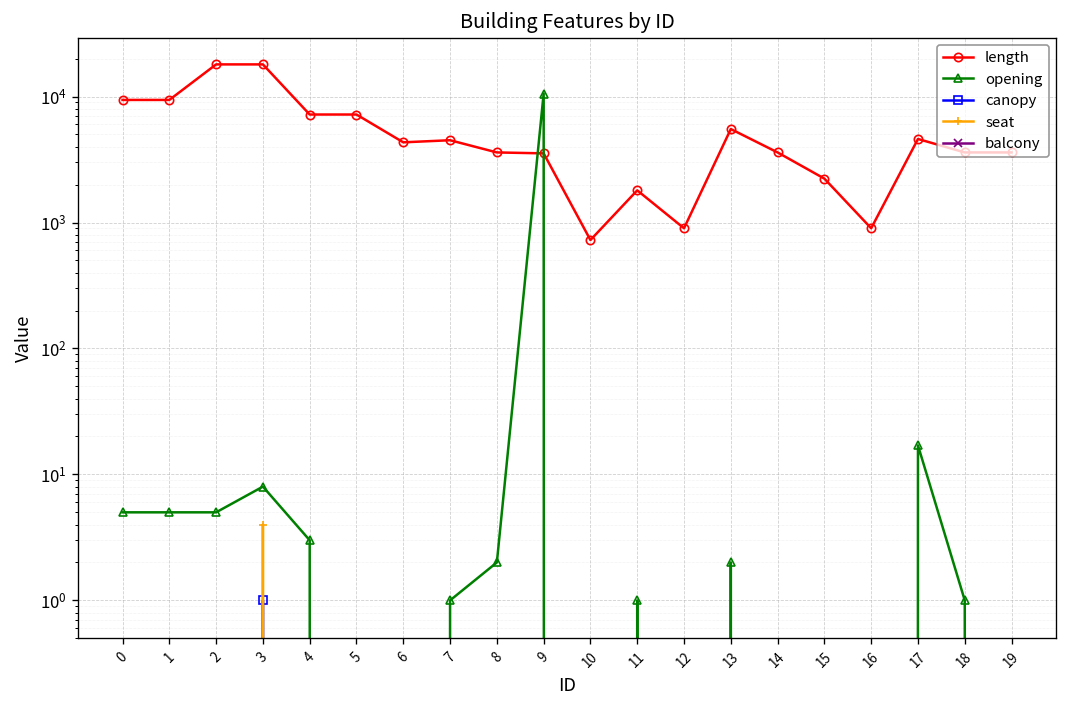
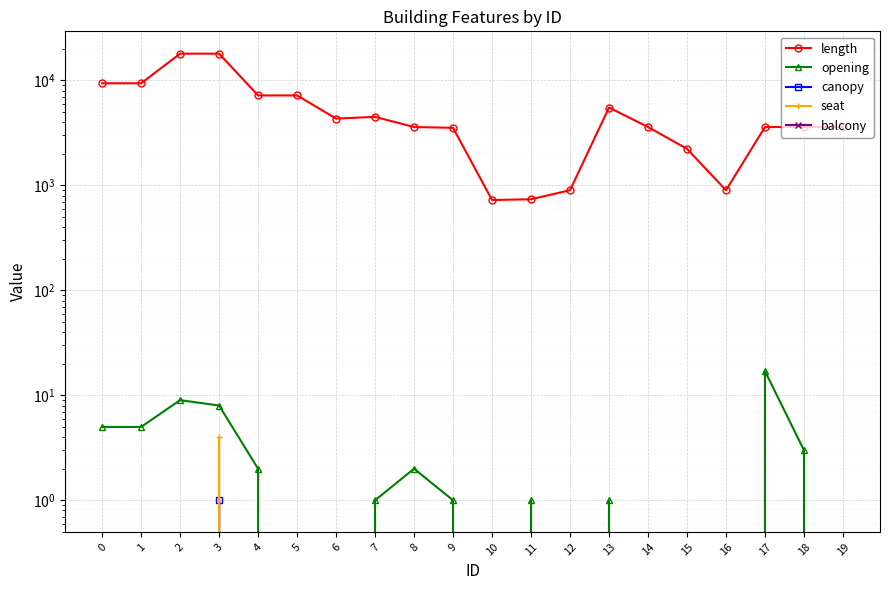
  {
    "length": {
      "0": 9000,
      "1": 9000,
      "2": 18000,
      "3": 18000,
      "4": 7000,
      "5": 7000,
      "6": 4300,
      "7": 4500,
      "8": 3600,
      "9": 3500,
      "10": 700,
-     "11": 1800,
+     "11": 700,
      "12": 900,
      "13": 6000,
      "14": 3600,
      "15": 2200,
      "16": 900,
-     "17": 5000
+     "17": 3600
    },
    "opening": {
      "0": 5,
      "1": 5,
-     "2": 5,
+     "2": 9,
      "3": 8,
-     "4": 3,
+     "4": 2,
      "7": 1,
      "8": 2,
-     "9": 11000,
+     "9": 1,
      "11": 1,
-     "13": 2,
+     "13": 1,
      "17": 17,
-     "18": 1
+     "18": 3
    },
    "canopy": {
      "3": 1
    },
    "seat": {
      "3": 4
    }
  }
